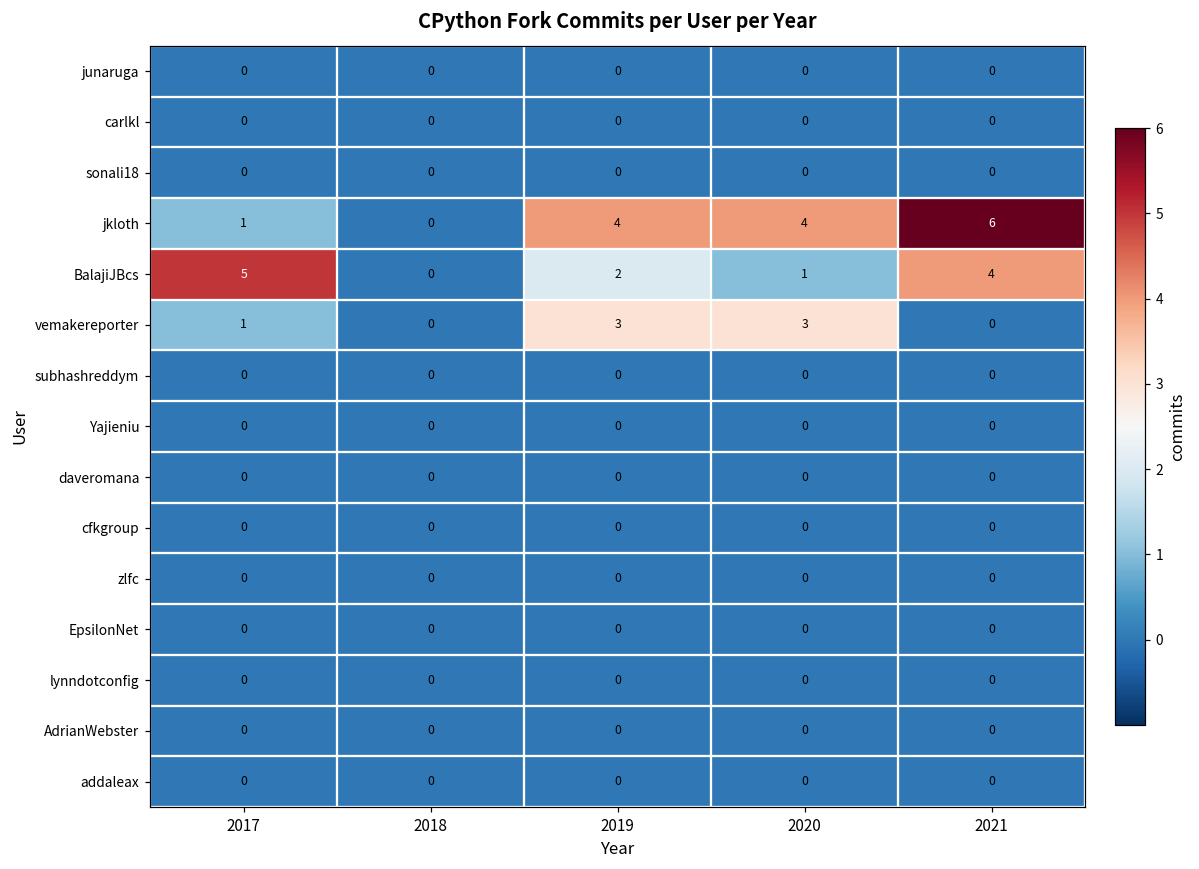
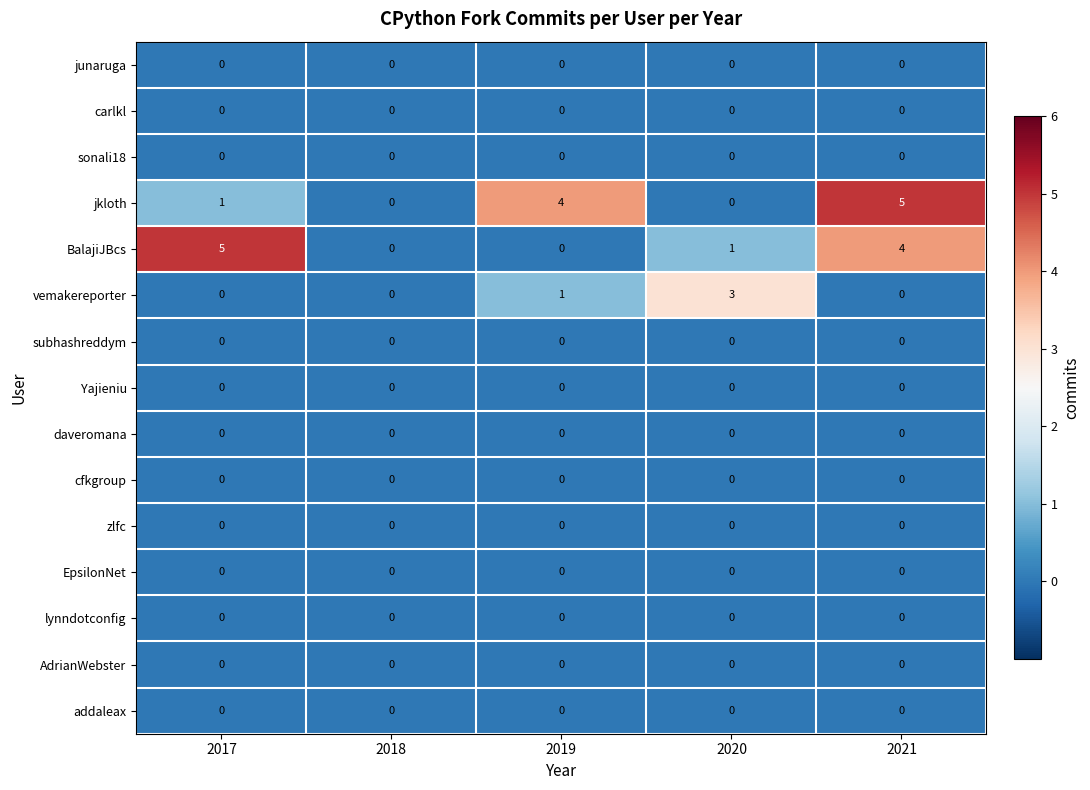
  {
    "junaruga": {
      "2017": 0,
      "2018": 0,
      "2019": 0,
      "2020": 0,
      "2021": 0
    },
    "carlkl": {
      "2017": 0,
      "2018": 0,
      "2019": 0,
      "2020": 0,
      "2021": 0
    },
    "sonali18": {
      "2017": 0,
      "2018": 0,
      "2019": 0,
      "2020": 0,
      "2021": 0
    },
    "jkloth": {
      "2017": 1,
      "2018": 0,
      "2019": 4,
-     "2020": 4,
-     "2021": 6
+     "2020": 0,
+     "2021": 5
    },
    "BalajiJBcs": {
      "2017": 5,
      "2018": 0,
-     "2019": 2,
+     "2019": 0,
      "2020": 1,
      "2021": 4
    },
    "vemakereporter": {
-     "2017": 1,
+     "2017": 0,
      "2018": 0,
-     "2019": 3,
+     "2019": 1,
      "2020": 3,
      "2021": 0
    },
    "subhashreddym": {
      "2017": 0,
      "2018": 0,
      "2019": 0,
      "2020": 0,
      "2021": 0
    },
    "Yajieniu": {
      "2017": 0,
      "2018": 0,
      "2019": 0,
      "2020": 0,
      "2021": 0
    },
    "daveromana": {
      "2017": 0,
      "2018": 0,
      "2019": 0,
      "2020": 0,
      "2021": 0
    },
    "cfkgroup": {
      "2017": 0,
      "2018": 0,
      "2019": 0,
      "2020": 0,
      "2021": 0
    },
    "zlfc": {
      "2017": 0,
      "2018": 0,
      "2019": 0,
      "2020": 0,
      "2021": 0
    },
    "EpsilonNet": {
      "2017": 0,
      "2018": 0,
      "2019": 0,
      "2020": 0,
      "2021": 0
    },
    "lynndotconfig": {
      "2017": 0,
      "2018": 0,
      "2019": 0,
      "2020": 0,
      "2021": 0
    },
    "AdrianWebster": {
      "2017": 0,
      "2018": 0,
      "2019": 0,
      "2020": 0,
      "2021": 0
    },
    "addaleax": {
      "2017": 0,
      "2018": 0,
      "2019": 0,
      "2020": 0,
      "2021": 0
    }
  }
